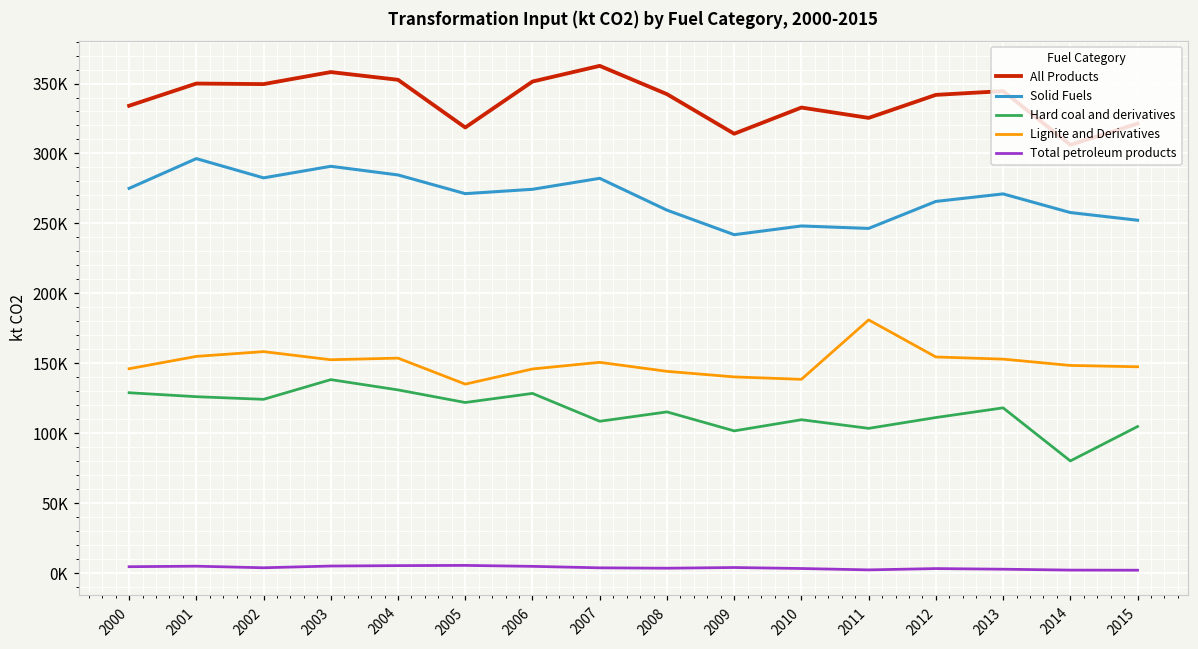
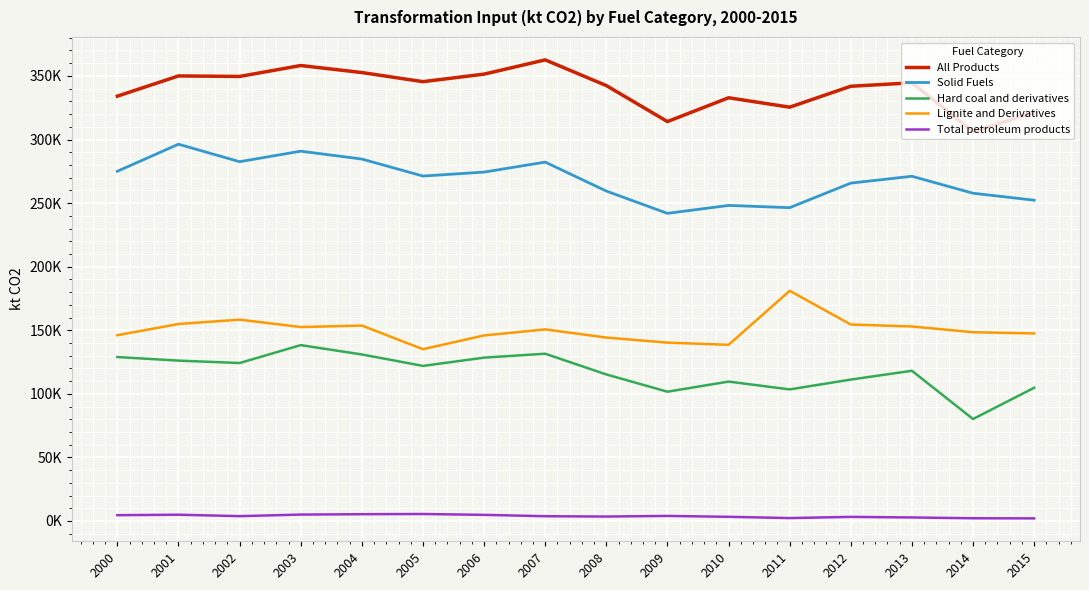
  {
    "All Products": {
      "2000": 334000,
      "2001": 350000,
      "2002": 350000,
      "2003": 358000,
      "2004": 353000,
-     "2005": 319000,
+     "2005": 345000,
      "2006": 351000,
      "2007": 363000,
      "2008": 342000,
      "2009": 314000,
      "2010": 333000,
      "2011": 325000,
      "2012": 342000
    },
    "Solid Fuels": {
      "2000": 275000,
      "2001": 296000,
      "2002": 283000,
      "2003": 291000,
      "2004": 285000,
      "2005": 271000,
      "2006": 274000,
      "2007": 282000,
      "2008": 259000,
      "2009": 242000,
      "2010": 248000,
      "2011": 246000,
      "2012": 266000,
      "2013": 271000,
      "2014": 258000,
      "2015": 252000
    },
    "Hard coal and derivatives": {
      "2000": 129000,
      "2001": 126000,
      "2002": 124000,
      "2003": 138000,
      "2004": 131000,
      "2005": 122000,
      "2006": 128000,
-     "2007": 109000,
+     "2007": 132000,
      "2008": 115000,
      "2009": 102000,
      "2010": 110000,
      "2011": 103000,
      "2012": 111000,
      "2013": 118000,
      "2014": 80000,
      "2015": 105000
    },
    "Lignite and Derivatives": {
      "2000": 146000,
      "2001": 155000,
      "2002": 158000,
      "2003": 153000,
      "2004": 154000,
      "2005": 135000,
      "2006": 146000,
      "2007": 151000,
      "2008": 144000,
      "2009": 140000,
      "2010": 139000,
      "2011": 181000,
      "2012": 155000,
      "2013": 153000,
      "2014": 148000,
      "2015": 147000
    },
    "Total petroleum products": {
      "2000": 5000,
      "2001": 5000,
      "2002": 4000,
      "2003": 5000,
      "2004": 5000,
      "2005": 5000,
      "2006": 5000,
      "2007": 4000,
      "2008": 3000,
      "2009": 4000,
      "2010": 3000,
      "2011": 2000,
      "2012": 3000,
      "2013": 3000,
      "2014": 2000,
      "2015": 2000
    }
  }
